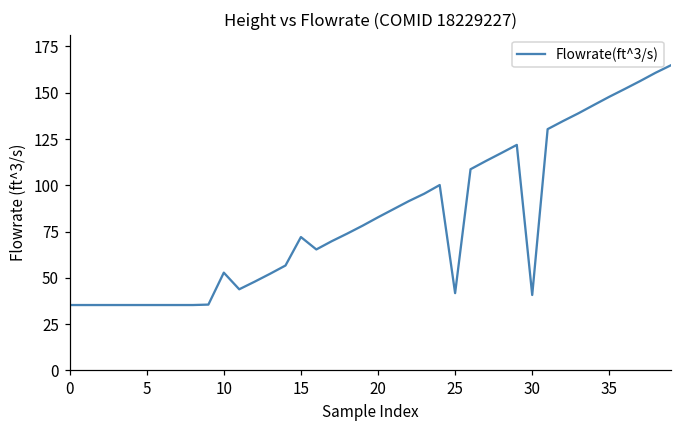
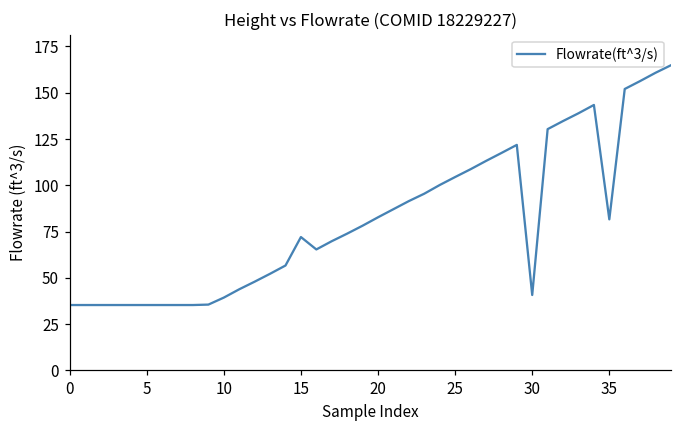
  {
    "0": 35,
    "5": 35,
-   "10": 53,
+   "10": 39,
    "15": 72,
    "20": 83,
-   "25": 42,
+   "25": 104,
    "30": 41,
-   "35": 148
+   "35": 82
  }
